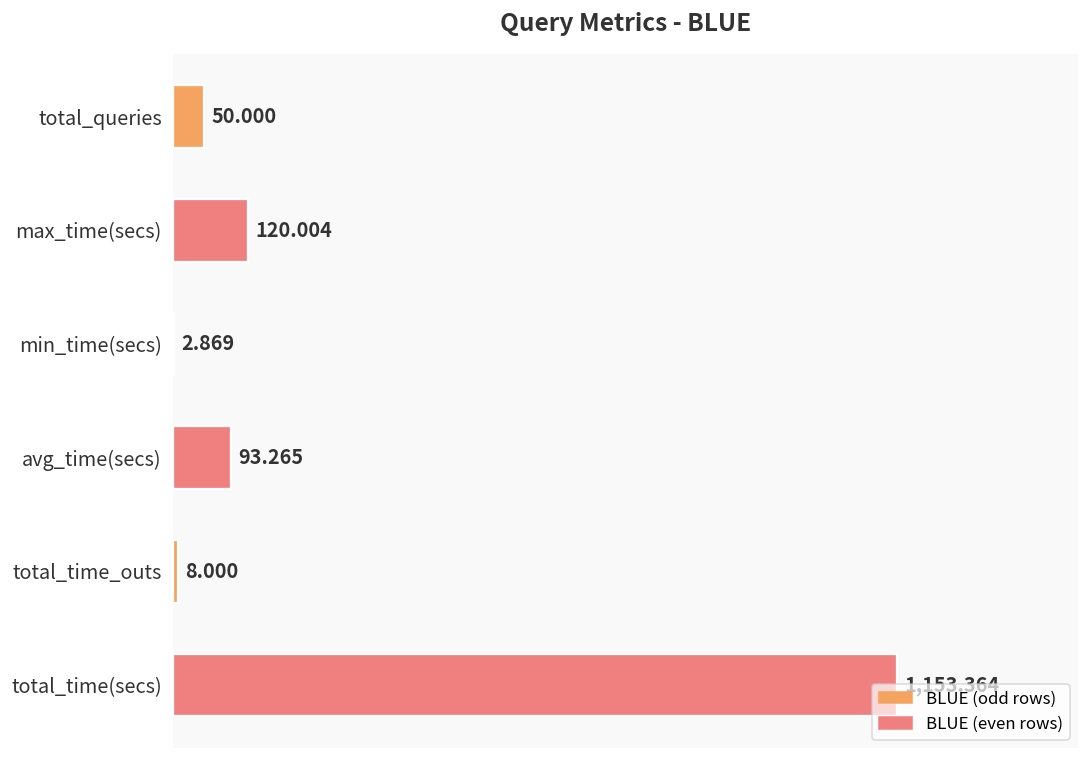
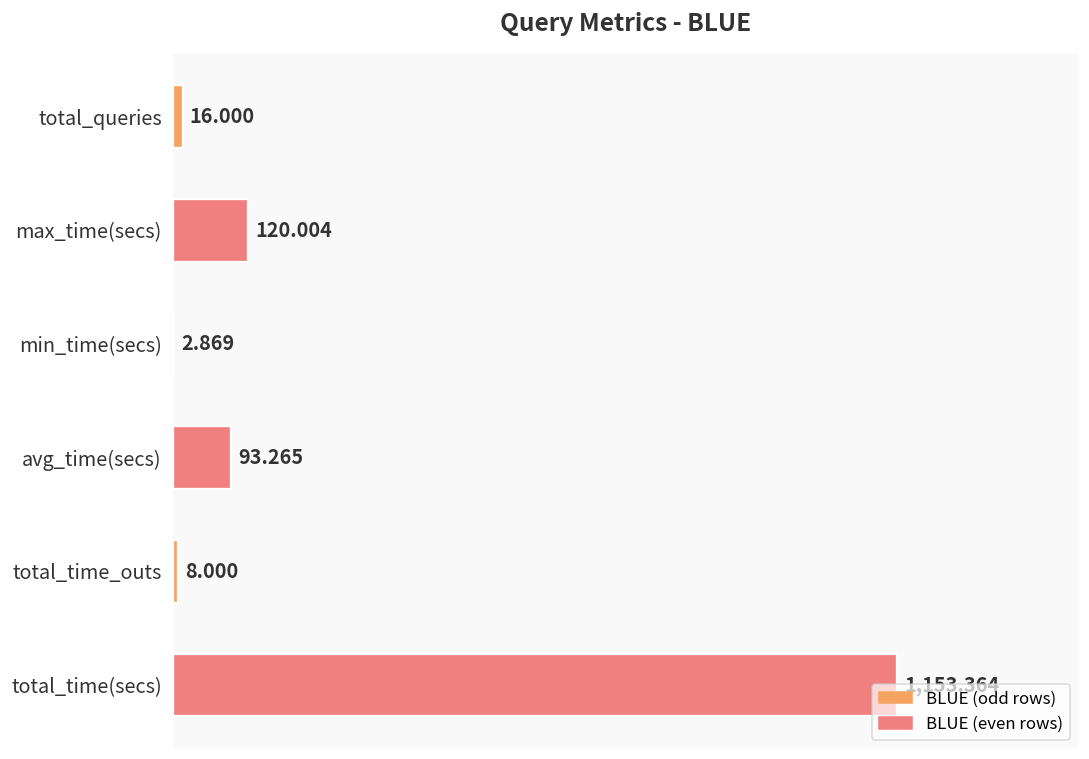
  {
-   "total_queries": 50.000,
+   "total_queries": 16.000,
    "max_time(secs)": 120.004,
    "min_time(secs)": 2.869,
    "avg_time(secs)": 93.265,
    "total_time_outs": 8.000
  }
